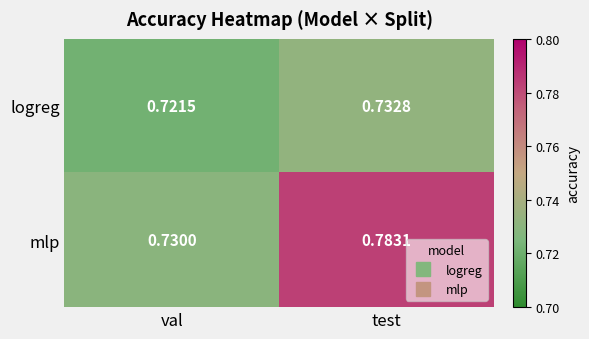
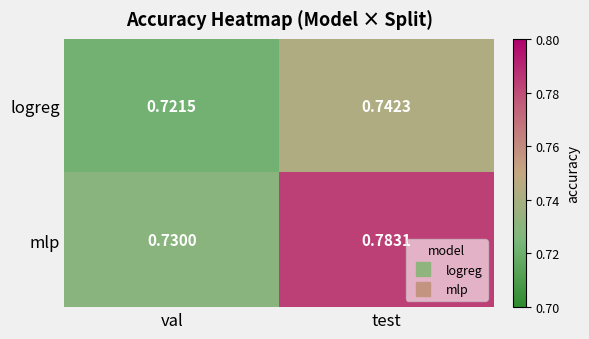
  {
    "logreg": {
      "val": 0.7215,
-     "test": 0.7328
+     "test": 0.7423
    },
    "mlp": {
      "val": 0.7300
    }
  }
